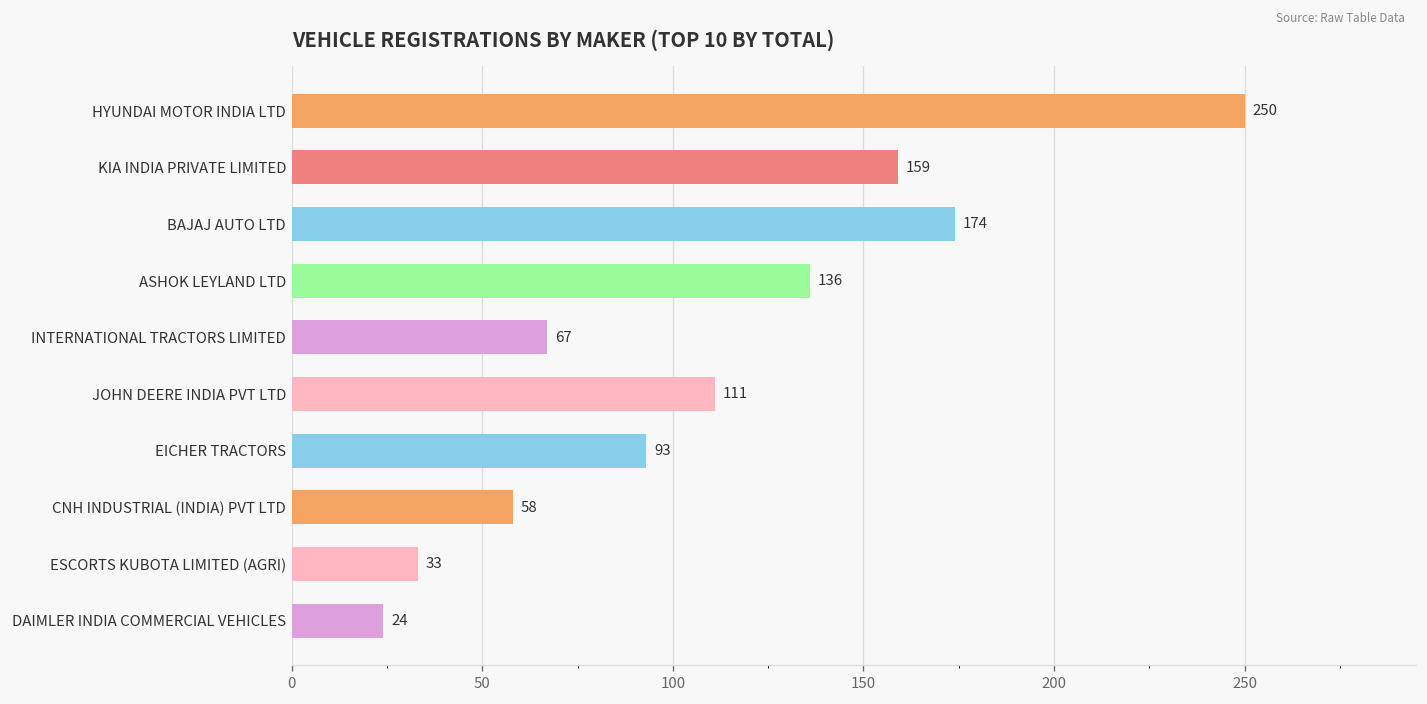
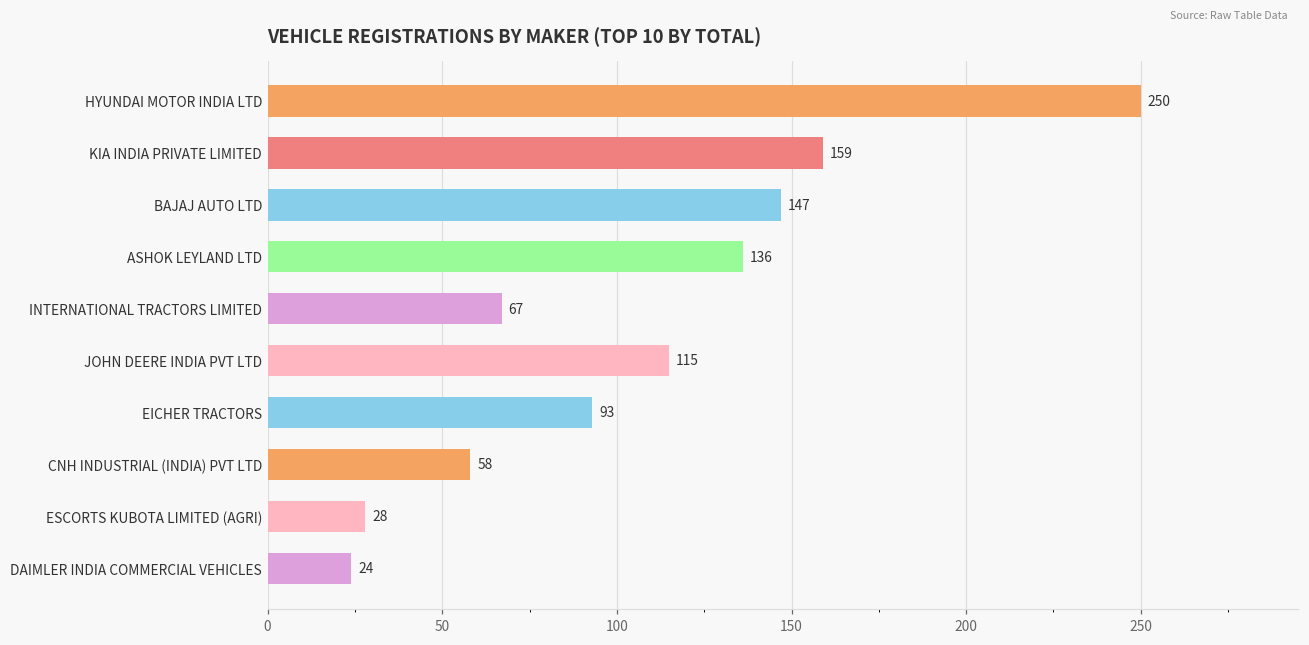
  {
    "HYUNDAI MOTOR INDIA LTD": 250,
    "KIA INDIA PRIVATE LIMITED": 159,
-   "BAJAJ AUTO LTD": 174,
+   "BAJAJ AUTO LTD": 147,
    "ASHOK LEYLAND LTD": 136,
    "INTERNATIONAL TRACTORS LIMITED": 67,
-   "JOHN DEERE INDIA PVT LTD": 111,
+   "JOHN DEERE INDIA PVT LTD": 115,
    "EICHER TRACTORS": 93,
    "CNH INDUSTRIAL (INDIA) PVT LTD": 58,
-   "ESCORTS KUBOTA LIMITED (AGRI)": 33,
+   "ESCORTS KUBOTA LIMITED (AGRI)": 28,
    "DAIMLER INDIA COMMERCIAL VEHICLES": 24
  }
